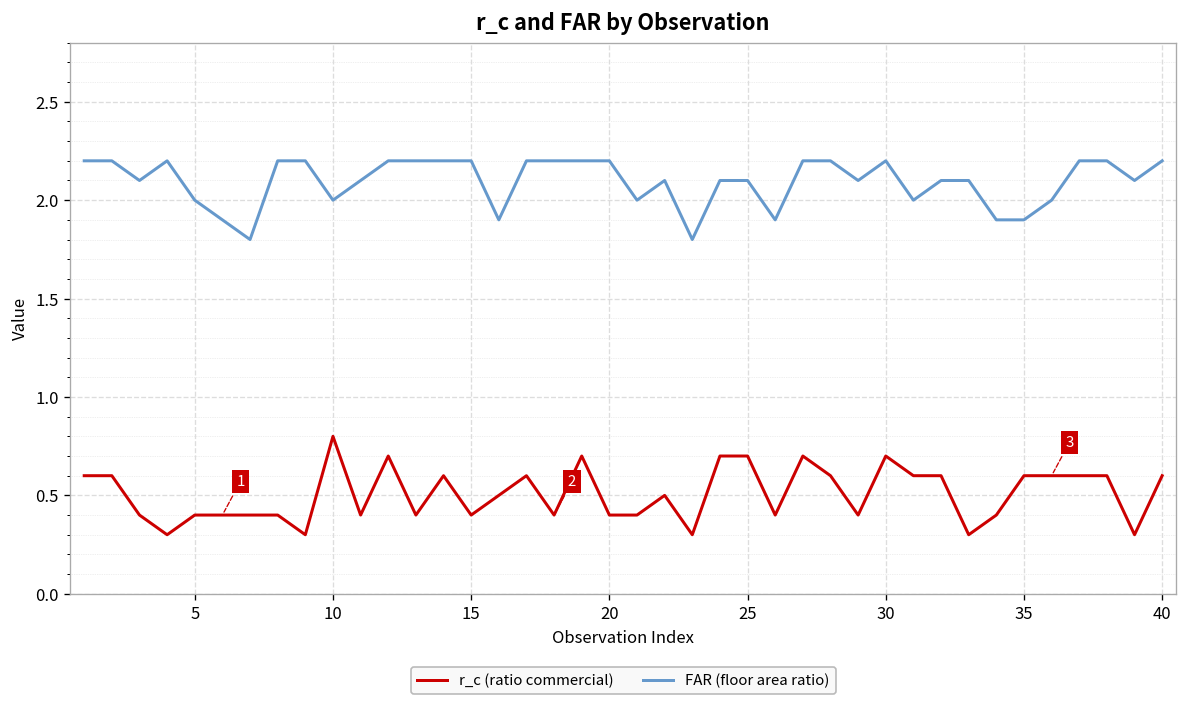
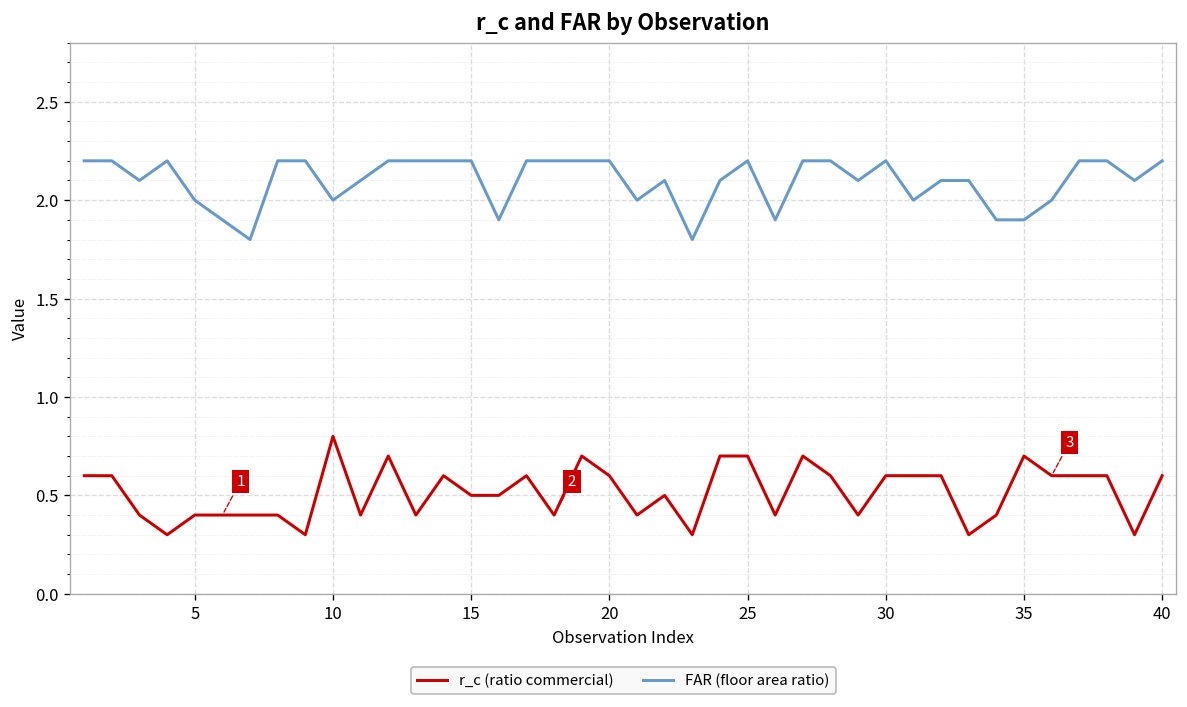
  {
    "r_c (ratio commercial)": {
      "5": 0.4,
      "10": 0.8,
-     "15": 0.4,
-     "20": 0.4,
+     "15": 0.5,
+     "20": 0.6,
      "25": 0.7,
-     "30": 0.7,
-     "35": 0.6,
+     "30": 0.6,
+     "35": 0.7,
      "40": 0.6
    },
    "FAR (floor area ratio)": {
      "5": 2.0,
      "10": 2.0,
      "15": 2.2,
      "20": 2.2,
-     "25": 2.1,
+     "25": 2.2,
      "30": 2.2,
      "35": 1.9,
      "40": 2.2
    }
  }
